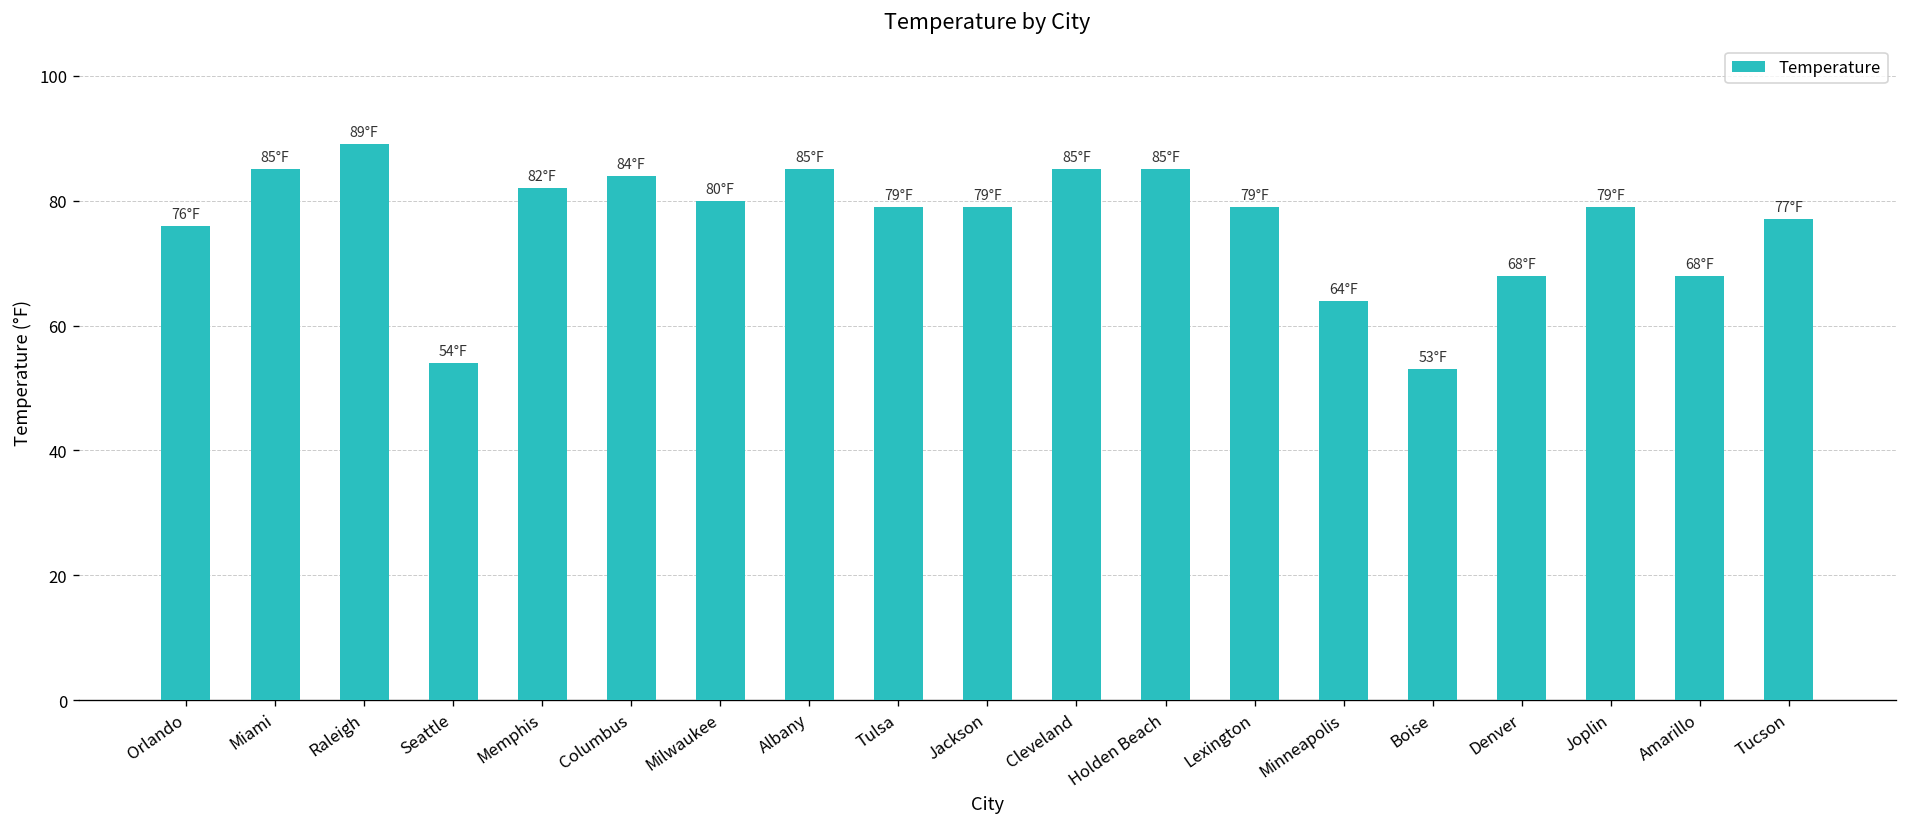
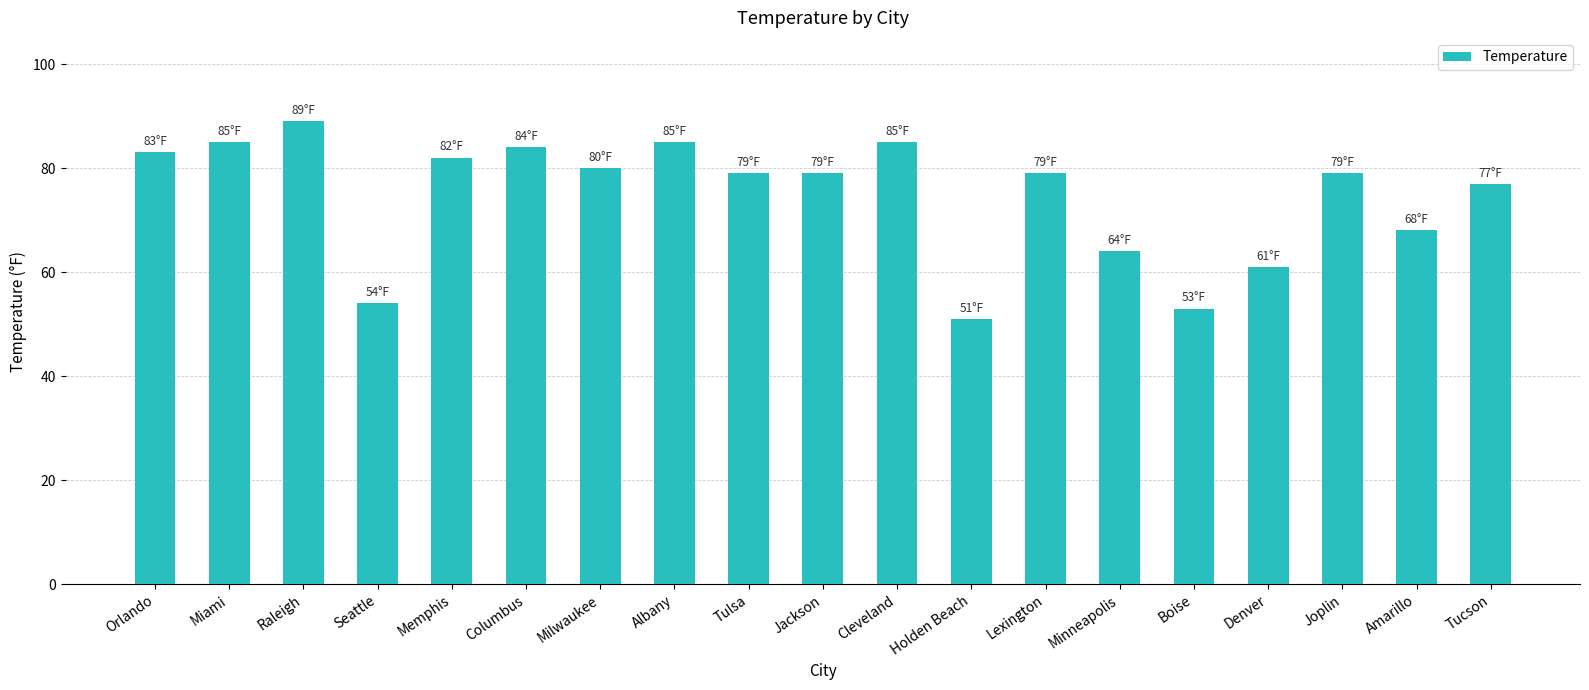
  {
-   "Orlando": "76°F",
+   "Orlando": "83°F",
    "Miami": "85°F",
    "Raleigh": "89°F",
    "Seattle": "54°F",
    "Memphis": "82°F",
    "Columbus": "84°F",
    "Milwaukee": "80°F",
    "Albany": "85°F",
    "Tulsa": "79°F",
    "Jackson": "79°F",
    "Cleveland": "85°F",
-   "Holden Beach": "85°F",
+   "Holden Beach": "51°F",
    "Lexington": "79°F",
    "Minneapolis": "64°F",
    "Boise": "53°F",
-   "Denver": "68°F",
+   "Denver": "61°F",
    "Joplin": "79°F",
    "Amarillo": "68°F",
    "Tucson": "77°F"
  }
